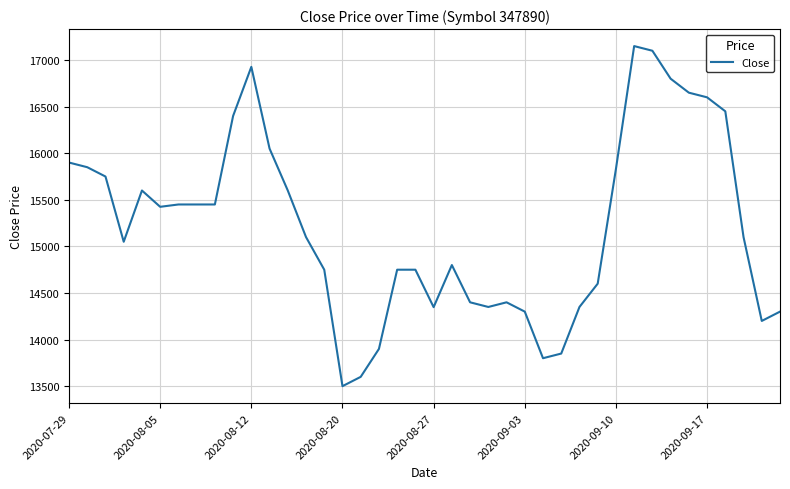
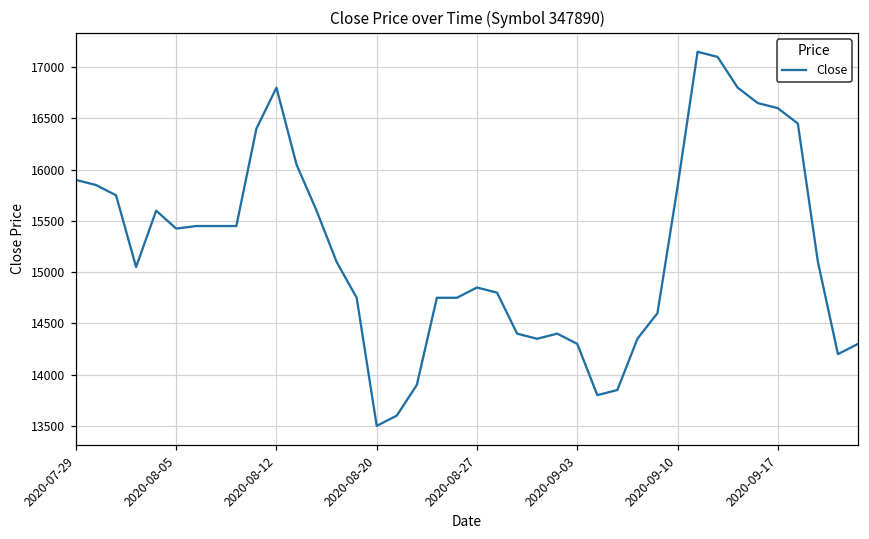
  {
    "2020-07-29": 15900,
    "2020-08-05": 15400,
-   "2020-08-12": 16900,
+   "2020-08-12": 16800,
    "2020-08-20": 13500,
-   "2020-08-27": 14300,
+   "2020-08-27": 14900,
    "2020-09-03": 14300,
    "2020-09-10": 15800,
    "2020-09-17": 16600
  }
